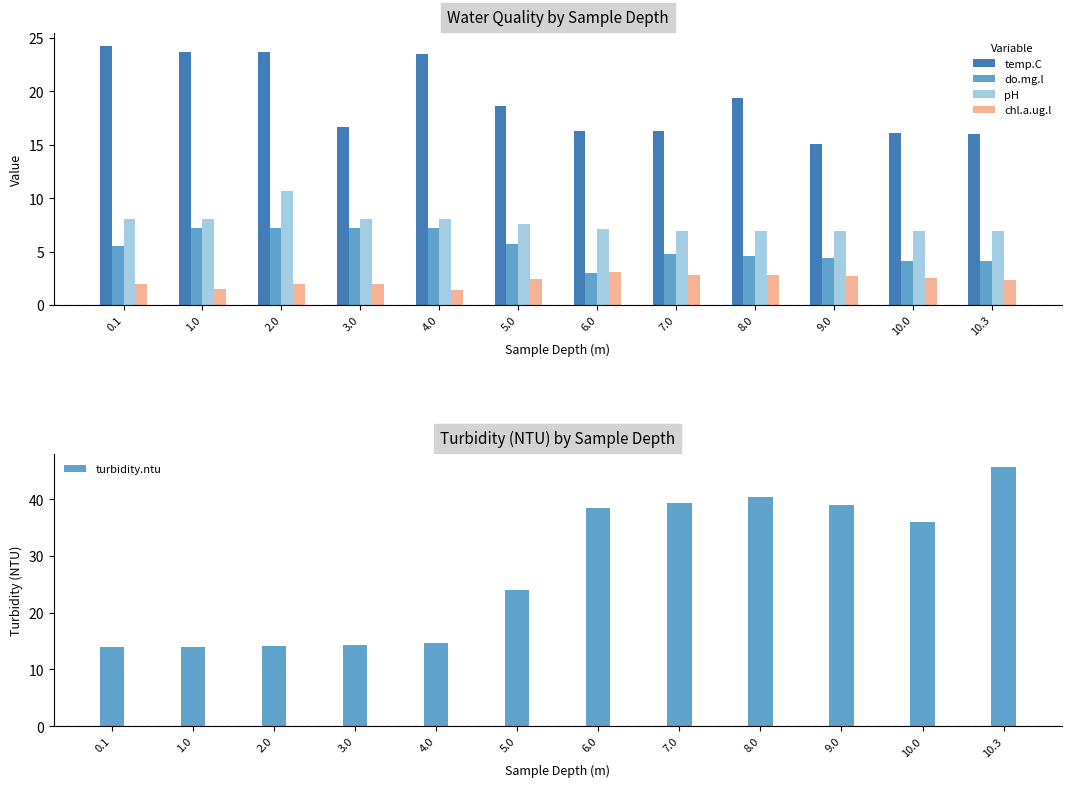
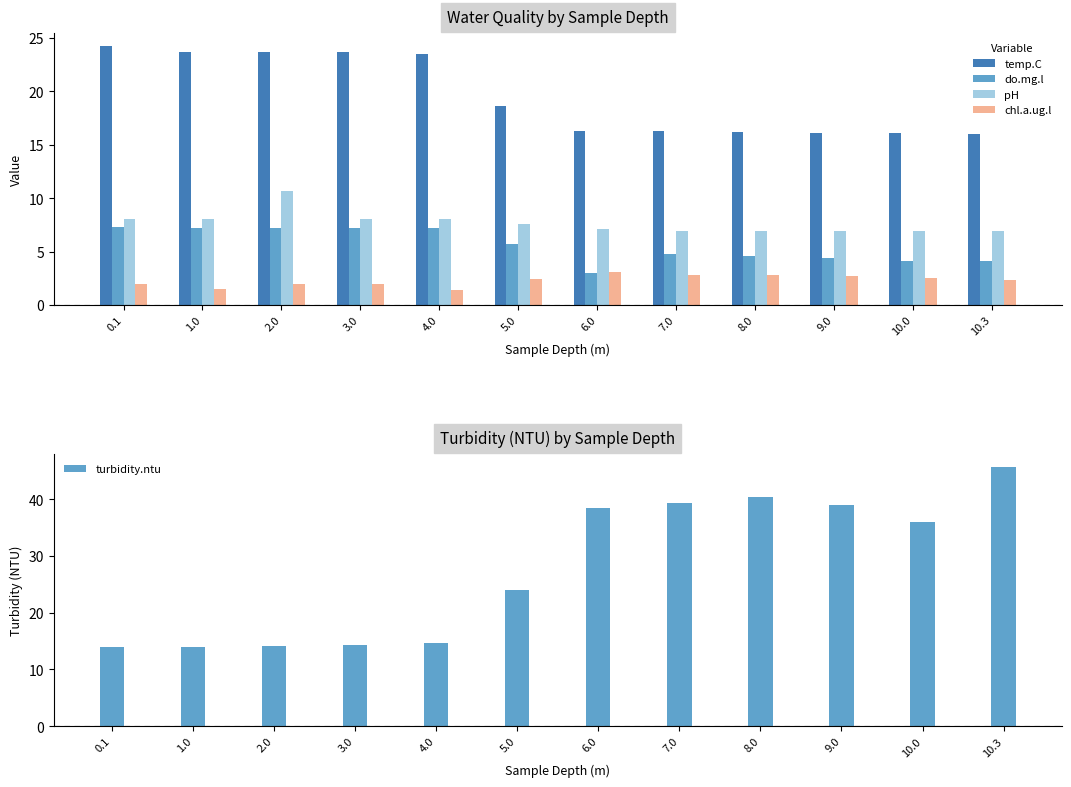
  {
    "Water Quality by Sample Depth": {
      "temp.C": {
        "0.1": 24.2,
        "1.0": 23.6,
        "2.0": 23.7,
-       "3.0": 16.6,
+       "3.0": 23.7,
        "4.0": 23.5,
        "5.0": 18.6,
        "6.0": 16.3,
        "7.0": 16.3,
-       "8.0": 19.4,
-       "9.0": 15.1,
+       "8.0": 16.2,
+       "9.0": 16.1,
        "10.0": 16.1,
        "10.3": 16.0
      },
      "do.mg.l": {
-       "0.1": 5.5,
+       "0.1": 7.3,
        "1.0": 7.2,
        "2.0": 7.2,
        "3.0": 7.2,
        "4.0": 7.2,
        "5.0": 5.8,
        "6.0": 3.0,
        "7.0": 4.8,
        "8.0": 4.6,
        "9.0": 4.4,
        "10.0": 4.2,
        "10.3": 4.1
      },
      "pH": {
        "0.1": 8.0,
        "1.0": 8.0,
        "2.0": 10.7,
        "3.0": 8.1,
        "4.0": 8.1,
        "5.0": 7.5,
        "6.0": 7.1,
        "7.0": 7.0,
        "8.0": 6.9,
        "9.0": 6.9,
        "10.0": 6.9,
        "10.3": 6.9
      },
      "chl.a.ug.l": {
        "0.1": 2.0,
        "1.0": 1.5,
        "2.0": 2.0,
        "3.0": 2.0,
        "4.0": 1.4,
        "5.0": 2.4,
        "6.0": 3.1,
        "7.0": 2.8,
        "8.0": 2.8,
        "9.0": 2.7,
        "10.0": 2.5,
        "10.3": 2.3
      }
    },
    "Turbidity (NTU) by Sample Depth": {
      "0.1": 14,
      "1.0": 14,
      "2.0": 14,
      "3.0": 14,
      "4.0": 15,
      "5.0": 24,
      "6.0": 38,
      "7.0": 39,
      "8.0": 40,
      "9.0": 39,
      "10.0": 36,
      "10.3": 46
    }
  }
